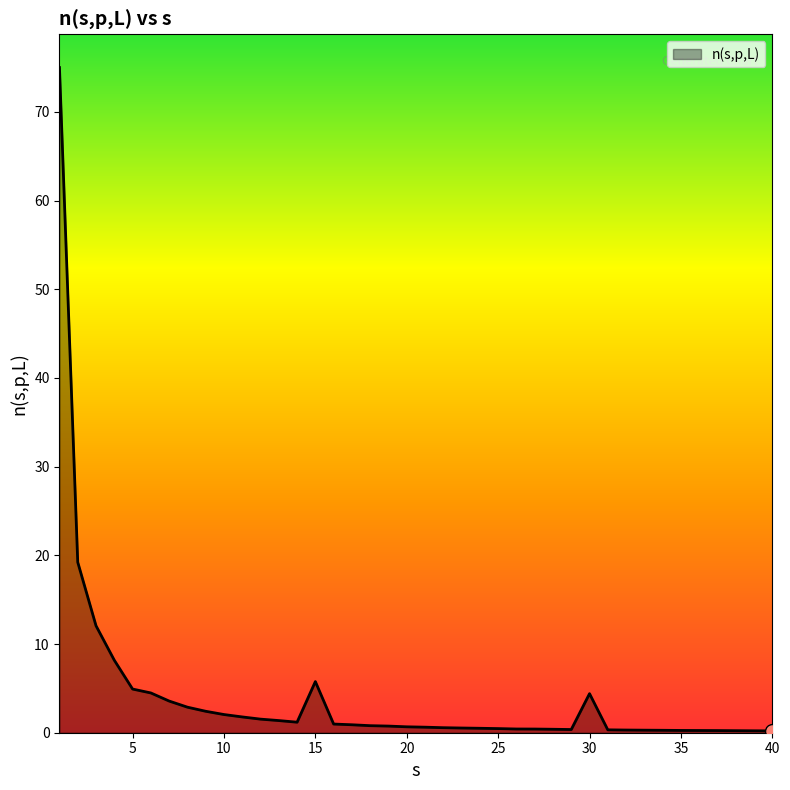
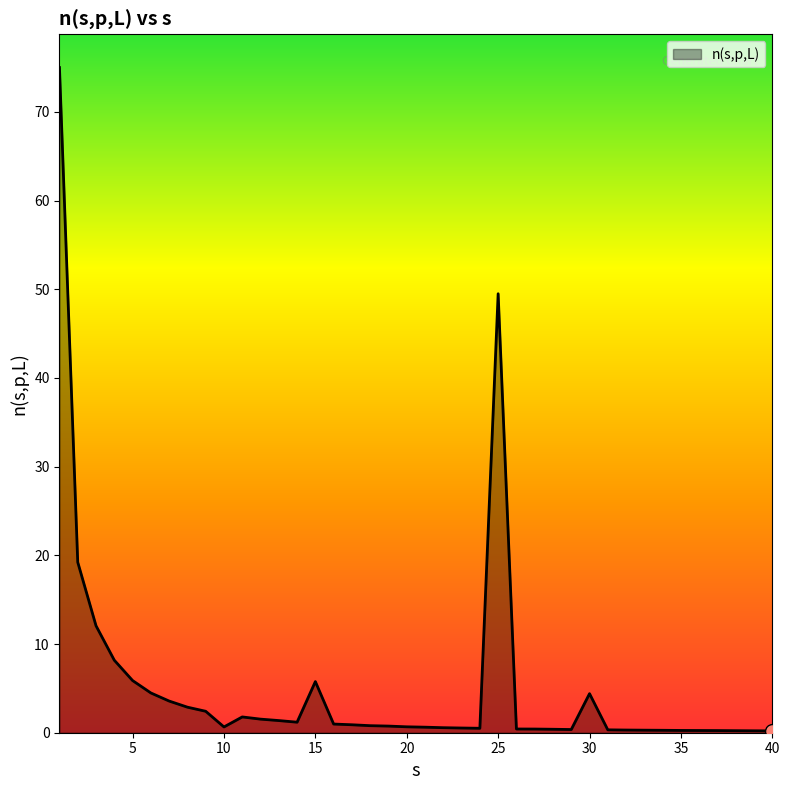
  {
    "n(s,p,L)": {
-     "5": 5,
-     "10": 2,
+     "5": 6,
+     "10": 1,
      "15": 6,
      "20": 1,
-     "25": 0,
+     "25": 49,
      "30": 4,
      "35": 0
    }
  }
